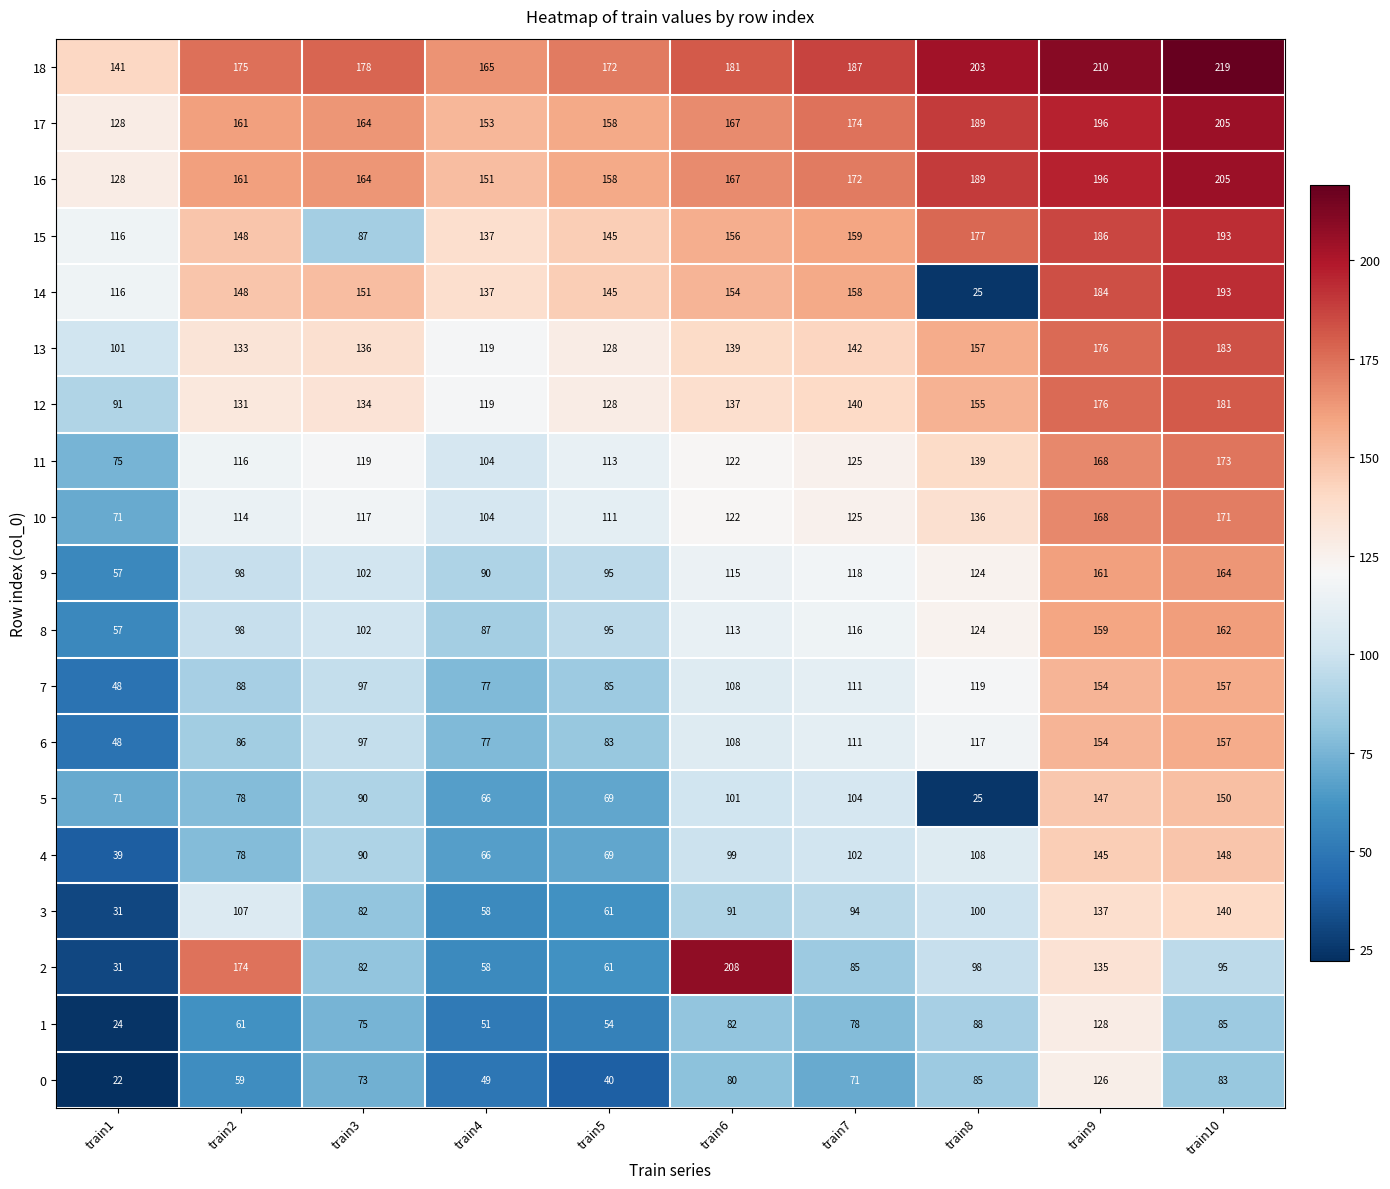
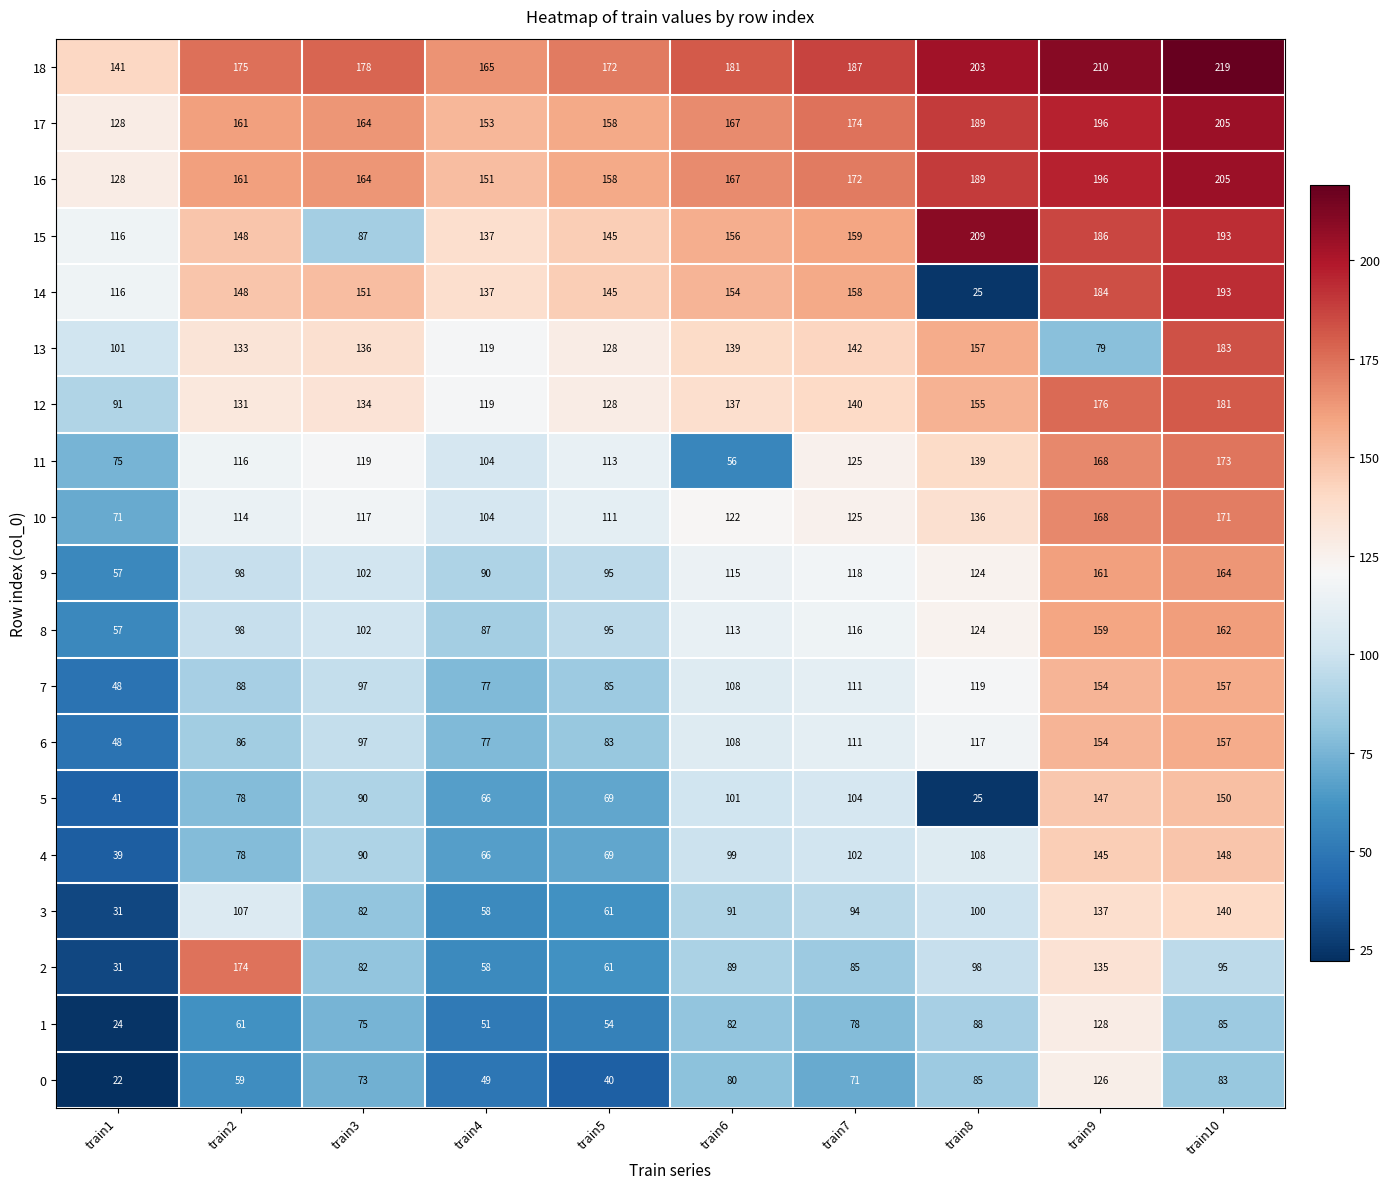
  {
    "18": {
      "train1": 141,
      "train2": 175,
      "train3": 178,
      "train4": 165,
      "train5": 172,
      "train6": 181,
      "train7": 187,
      "train8": 203,
      "train9": 210,
      "train10": 219
    },
    "17": {
      "train1": 128,
      "train2": 161,
      "train3": 164,
      "train4": 153,
      "train5": 158,
      "train6": 167,
      "train7": 174,
      "train8": 189,
      "train9": 196,
      "train10": 205
    },
    "16": {
      "train1": 128,
      "train2": 161,
      "train3": 164,
      "train4": 151,
      "train5": 158,
      "train6": 167,
      "train7": 172,
      "train8": 189,
      "train9": 196,
      "train10": 205
    },
    "15": {
      "train1": 116,
      "train2": 148,
      "train3": 87,
      "train4": 137,
      "train5": 145,
      "train6": 156,
      "train7": 159,
-     "train8": 177,
+     "train8": 209,
      "train9": 186,
      "train10": 193
    },
    "14": {
      "train1": 116,
      "train2": 148,
      "train3": 151,
      "train4": 137,
      "train5": 145,
      "train6": 154,
      "train7": 158,
      "train8": 25,
      "train9": 184,
      "train10": 193
    },
    "13": {
      "train1": 101,
      "train2": 133,
      "train3": 136,
      "train4": 119,
      "train5": 128,
      "train6": 139,
      "train7": 142,
      "train8": 157,
-     "train9": 176,
+     "train9": 79,
      "train10": 183
    },
    "12": {
      "train1": 91,
      "train2": 131,
      "train3": 134,
      "train4": 119,
      "train5": 128,
      "train6": 137,
      "train7": 140,
      "train8": 155,
      "train9": 176,
      "train10": 181
    },
    "11": {
      "train1": 75,
      "train2": 116,
      "train3": 119,
      "train4": 104,
      "train5": 113,
-     "train6": 122,
+     "train6": 56,
      "train7": 125,
      "train8": 139,
      "train9": 168,
      "train10": 173
    },
    "10": {
      "train1": 71,
      "train2": 114,
      "train3": 117,
      "train4": 104,
      "train5": 111,
      "train6": 122,
      "train7": 125,
      "train8": 136,
      "train9": 168,
      "train10": 171
    },
    "9": {
      "train1": 57,
      "train2": 98,
      "train3": 102,
      "train4": 90,
      "train5": 95,
      "train6": 115,
      "train7": 118,
      "train8": 124,
      "train9": 161,
      "train10": 164
    },
    "8": {
      "train1": 57,
      "train2": 98,
      "train3": 102,
      "train4": 87,
      "train5": 95,
      "train6": 113,
      "train7": 116,
      "train8": 124,
      "train9": 159,
      "train10": 162
    },
    "7": {
      "train1": 48,
      "train2": 88,
      "train3": 97,
      "train4": 77,
      "train5": 85,
      "train6": 108,
      "train7": 111,
      "train8": 119,
      "train9": 154,
      "train10": 157
    },
    "6": {
      "train1": 48,
      "train2": 86,
      "train3": 97,
      "train4": 77,
      "train5": 83,
      "train6": 108,
      "train7": 111,
      "train8": 117,
      "train9": 154,
      "train10": 157
    },
    "5": {
-     "train1": 71,
+     "train1": 41,
      "train2": 78,
      "train3": 90,
      "train4": 66,
      "train5": 69,
      "train6": 101,
      "train7": 104,
      "train8": 25,
      "train9": 147,
      "train10": 150
    },
    "4": {
      "train1": 39,
      "train2": 78,
      "train3": 90,
      "train4": 66,
      "train5": 69,
      "train6": 99,
      "train7": 102,
      "train8": 108,
      "train9": 145,
      "train10": 148
    },
    "3": {
      "train1": 31,
      "train2": 107,
      "train3": 82,
      "train4": 58,
      "train5": 61,
      "train6": 91,
      "train7": 94,
      "train8": 100,
      "train9": 137,
      "train10": 140
    },
    "2": {
      "train1": 31,
      "train2": 174,
      "train3": 82,
      "train4": 58,
      "train5": 61,
-     "train6": 208,
+     "train6": 89,
      "train7": 85,
      "train8": 98,
      "train9": 135,
      "train10": 95
    },
    "1": {
      "train1": 24,
      "train2": 61,
      "train3": 75,
      "train4": 51,
      "train5": 54,
      "train6": 82,
      "train7": 78,
      "train8": 88,
      "train9": 128,
      "train10": 85
    },
    "0": {
      "train1": 22,
      "train2": 59,
      "train3": 73,
      "train4": 49,
      "train5": 40,
      "train6": 80,
      "train7": 71,
      "train8": 85,
      "train9": 126,
      "train10": 83
    }
  }
